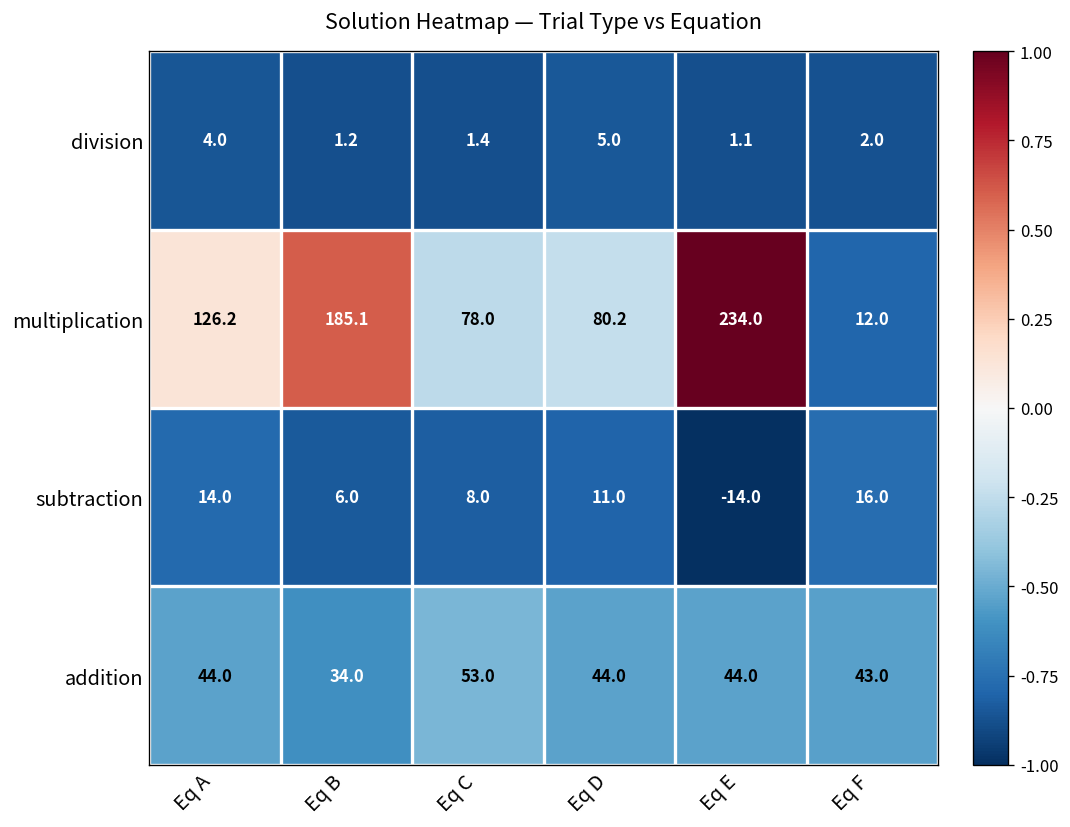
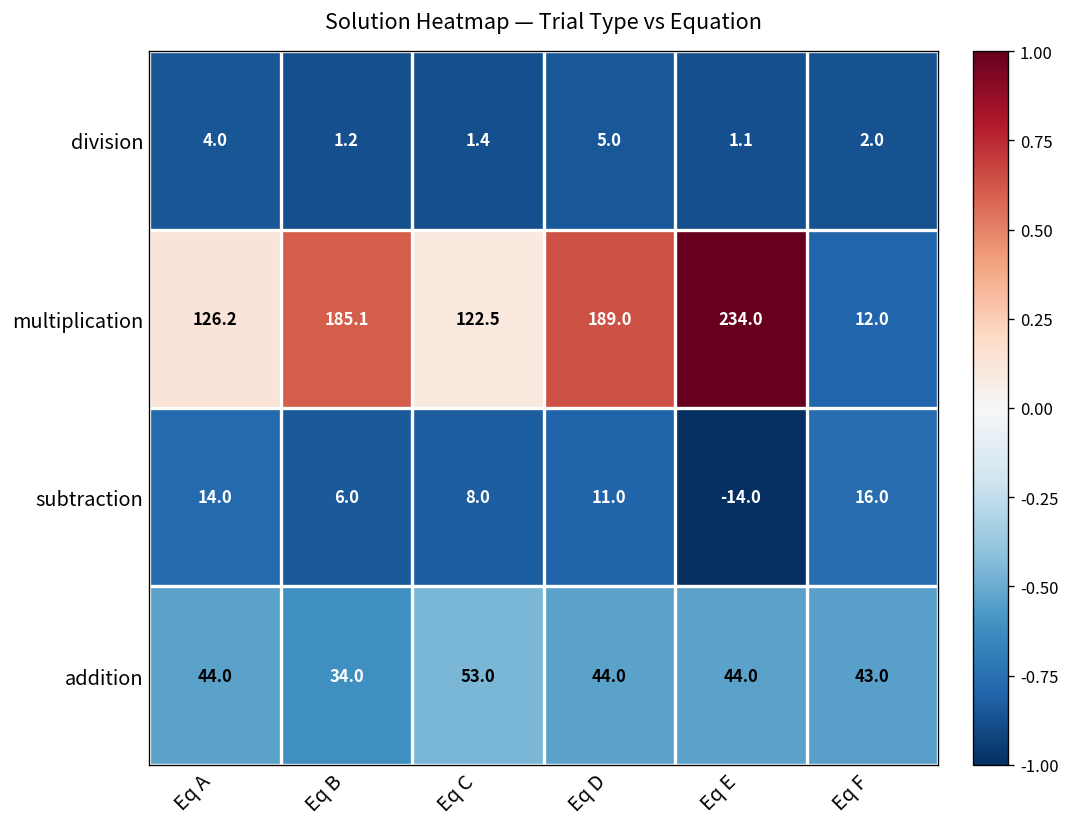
  {
    "division": {
      "Eq A": 4.0,
      "Eq B": 1.2,
      "Eq C": 1.4,
      "Eq D": 5.0,
      "Eq E": 1.1,
      "Eq F": 2.0
    },
    "multiplication": {
      "Eq A": 126.2,
      "Eq B": 185.1,
-     "Eq C": 78.0,
-     "Eq D": 80.2,
+     "Eq C": 122.5,
+     "Eq D": 189.0,
      "Eq E": 234.0,
      "Eq F": 12.0
    },
    "subtraction": {
      "Eq A": 14.0,
      "Eq B": 6.0,
      "Eq C": 8.0,
      "Eq D": 11.0,
      "Eq E": -14.0,
      "Eq F": 16.0
    },
    "addition": {
      "Eq A": 44.0,
      "Eq B": 34.0,
      "Eq C": 53.0,
      "Eq D": 44.0,
      "Eq E": 44.0,
      "Eq F": 43.0
    }
  }
